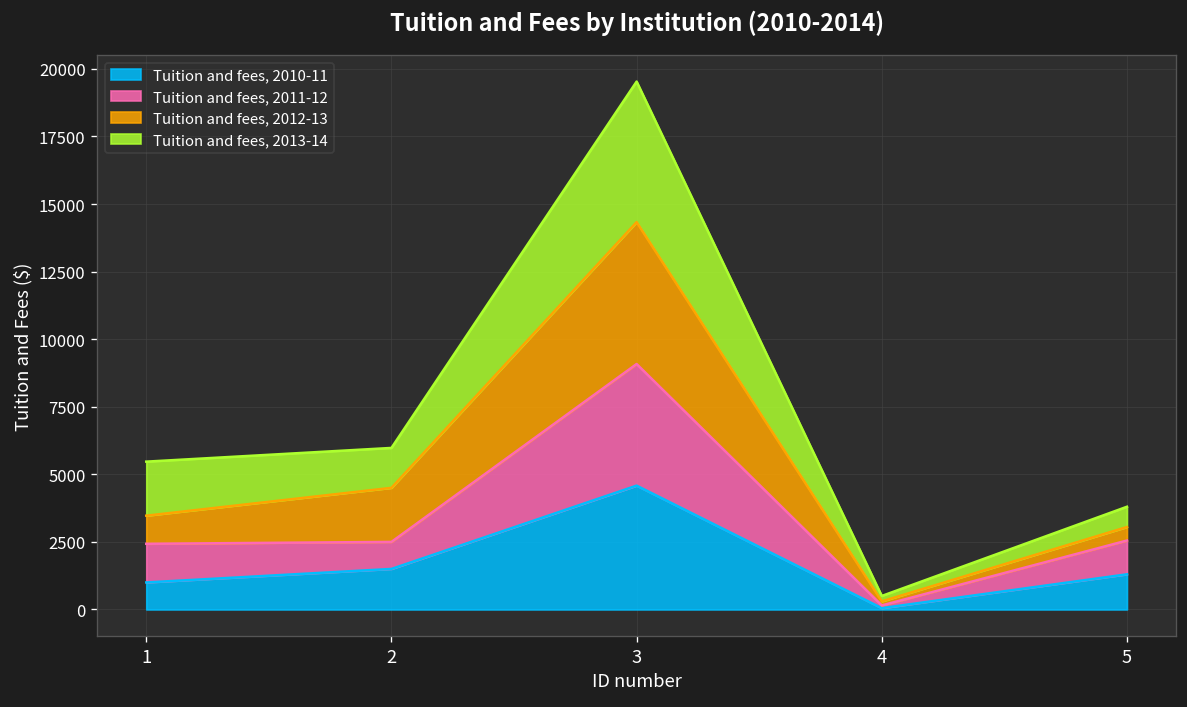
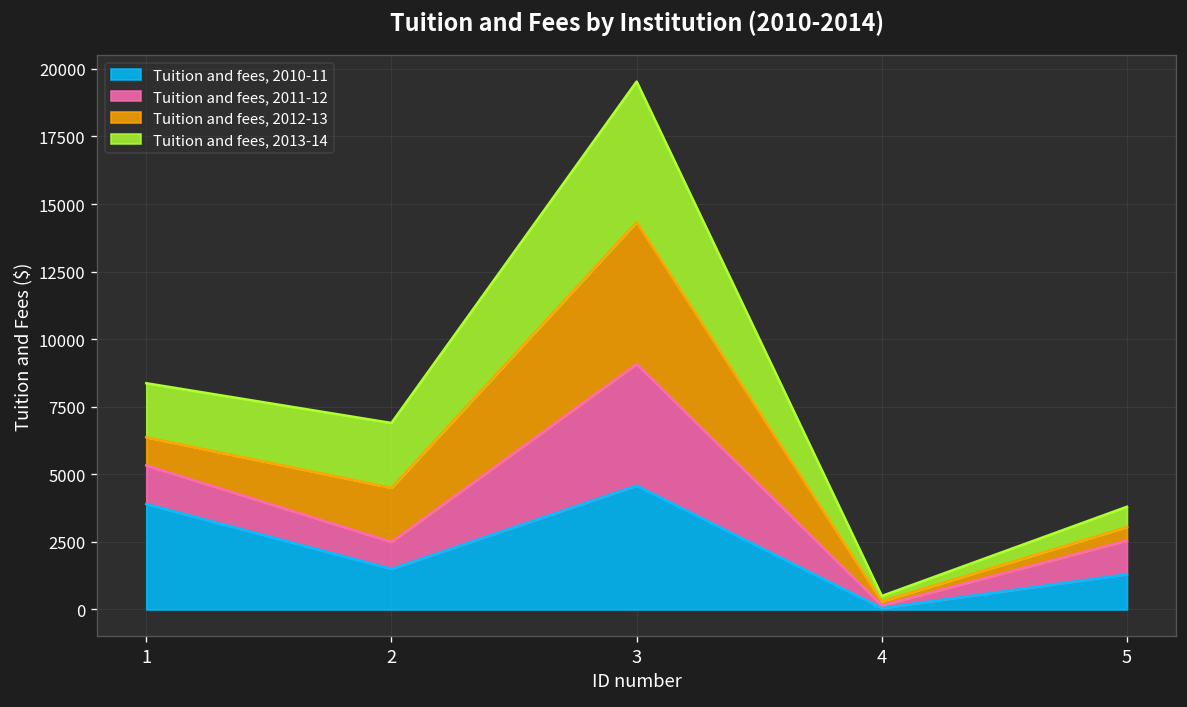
  {
    "Tuition and fees, 2010-11": {
-     "1": 1000,
+     "1": 3900,
      "2": 1500,
      "3": 4600,
      "5": 1300
    },
    "Tuition and fees, 2011-12": {
      "1": 1400,
      "2": 1000,
      "3": 4500,
      "5": 1300
    },
    "Tuition and fees, 2012-13": {
      "1": 1000,
      "2": 2000,
      "3": 5300,
      "4": 200,
      "5": 500
    },
    "Tuition and fees, 2013-14": {
      "1": 2000,
-     "2": 1500,
+     "2": 2400,
      "3": 5200,
      "4": 200,
      "5": 800
    }
  }
